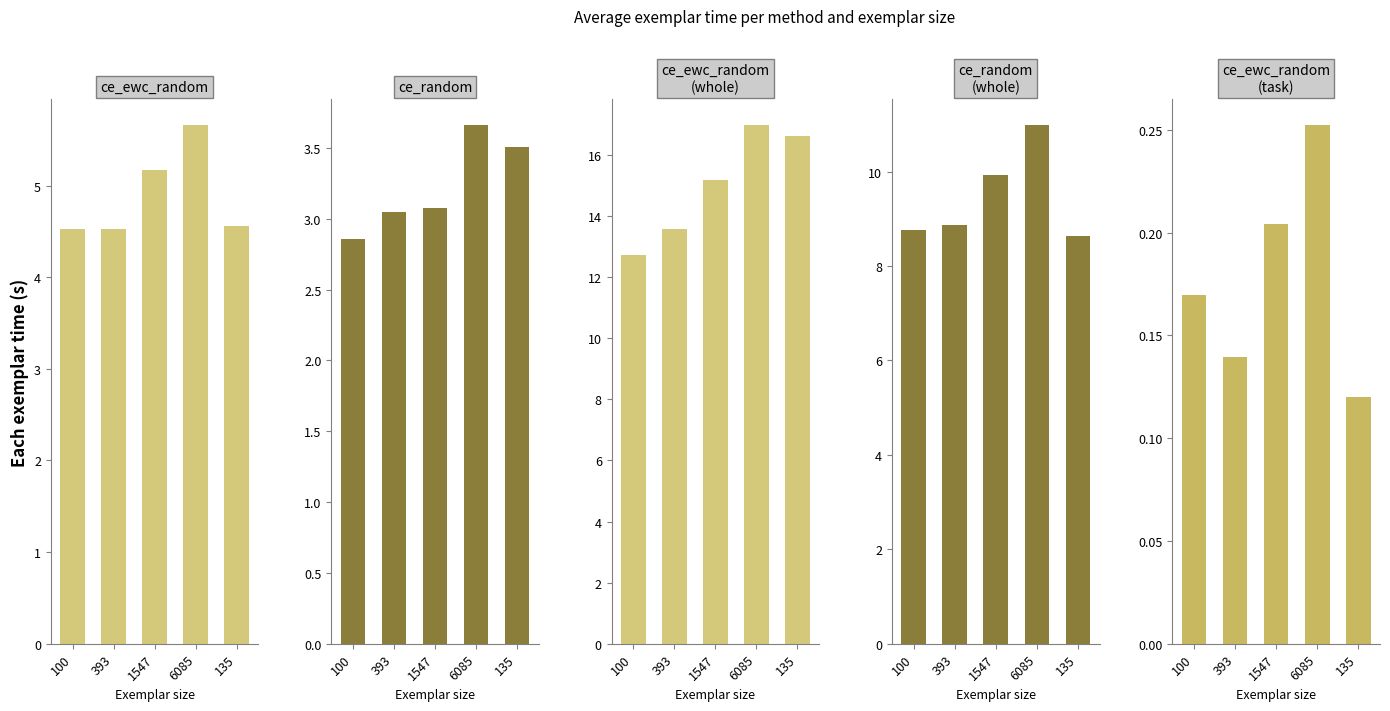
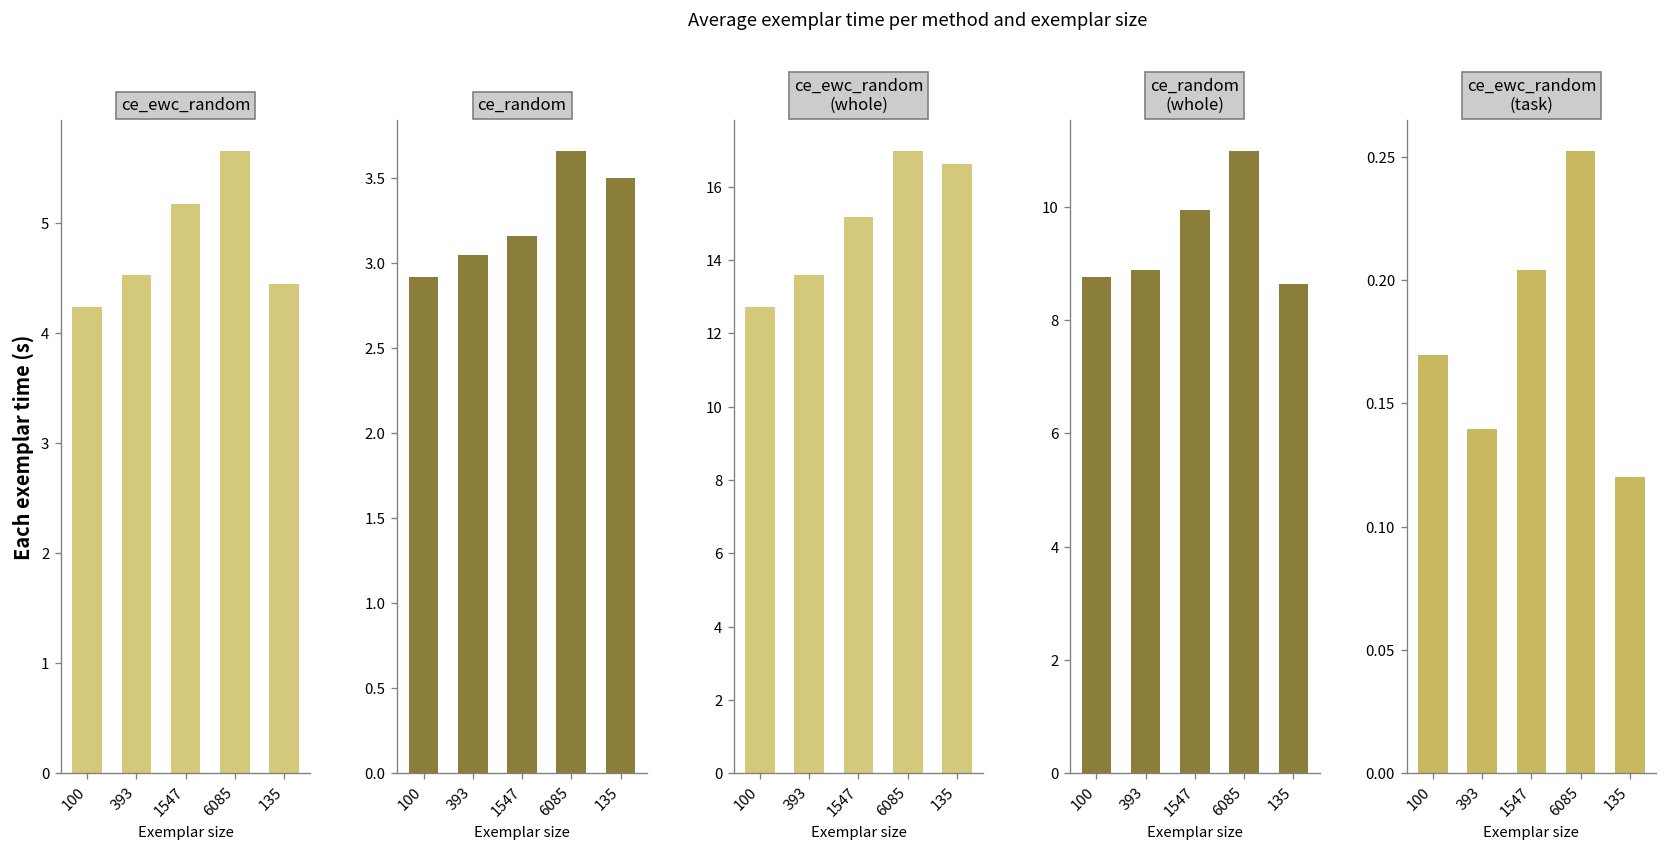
  {
    "ce_ewc_random": {
-     "100": 4.5,
+     "100": 4.2,
      "393": 4.5,
      "1547": 5.2,
      "6085": 5.7,
-     "135": 4.6
+     "135": 4.5
    },
    "ce_random": {
-     "100": 2.86,
+     "100": 2.92,
      "393": 3.05,
-     "1547": 3.08,
+     "1547": 3.16,
      "6085": 3.66,
      "135": 3.50
    },
    "ce_ewc_random (whole)": {
      "100": 12.7,
      "393": 13.6,
      "1547": 15.2,
      "6085": 17.0,
      "135": 16.6
    },
    "ce_random (whole)": {
      "100": 8.8,
      "393": 8.9,
      "1547": 9.9,
      "6085": 11.0,
      "135": 8.6
    },
    "ce_ewc_random (task)": {
      "100": 0.170,
      "393": 0.139,
      "1547": 0.204,
      "6085": 0.252,
      "135": 0.120
    }
  }
